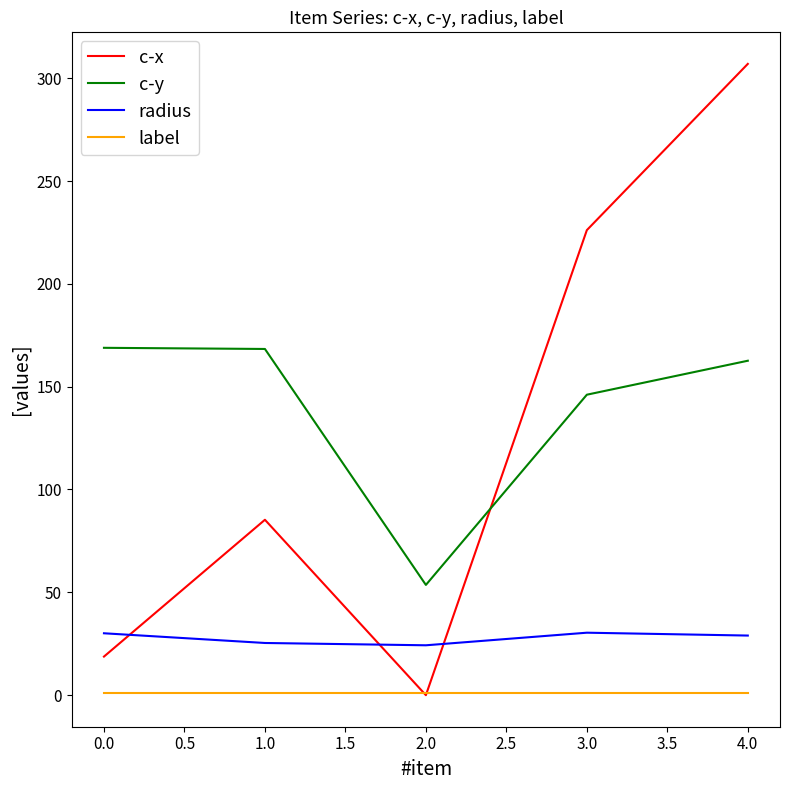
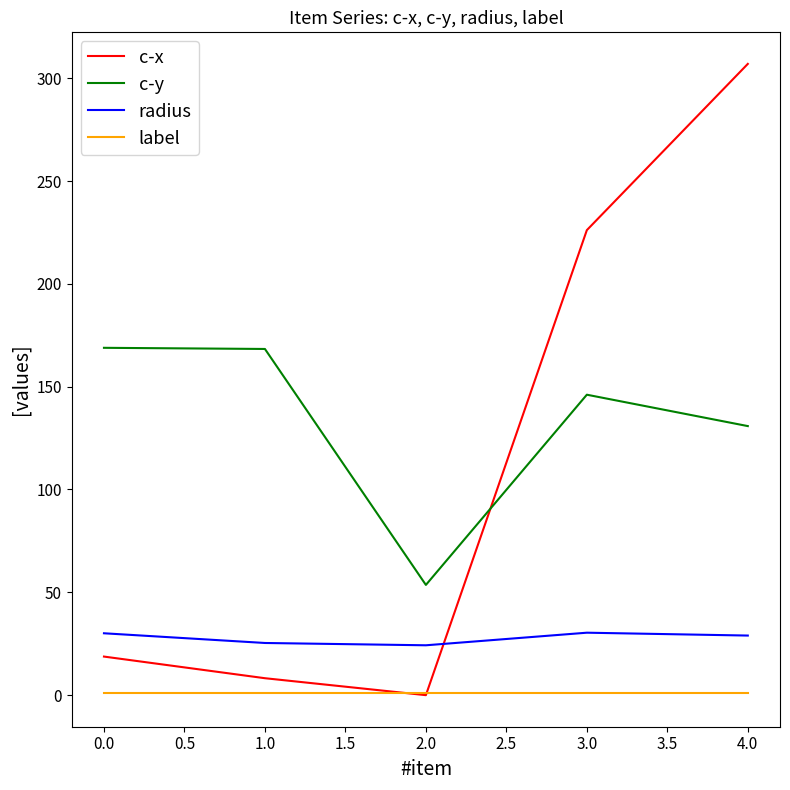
  {
    "c-x": {
      "0.0": 19,
-     "1.0": 85,
+     "1.0": 8,
      "3.0": 226,
      "4.0": 307
    },
    "c-y": {
      "0.0": 169,
      "1.0": 168,
      "2.0": 54,
      "3.0": 146,
-     "4.0": 163
+     "4.0": 131
    },
    "radius": {
      "0.0": 30,
      "1.0": 25,
      "2.0": 24,
      "3.0": 30,
      "4.0": 29
    },
    "label": {
      "0.0": 1,
      "1.0": 1,
      "3.0": 1,
      "4.0": 1
    }
  }
